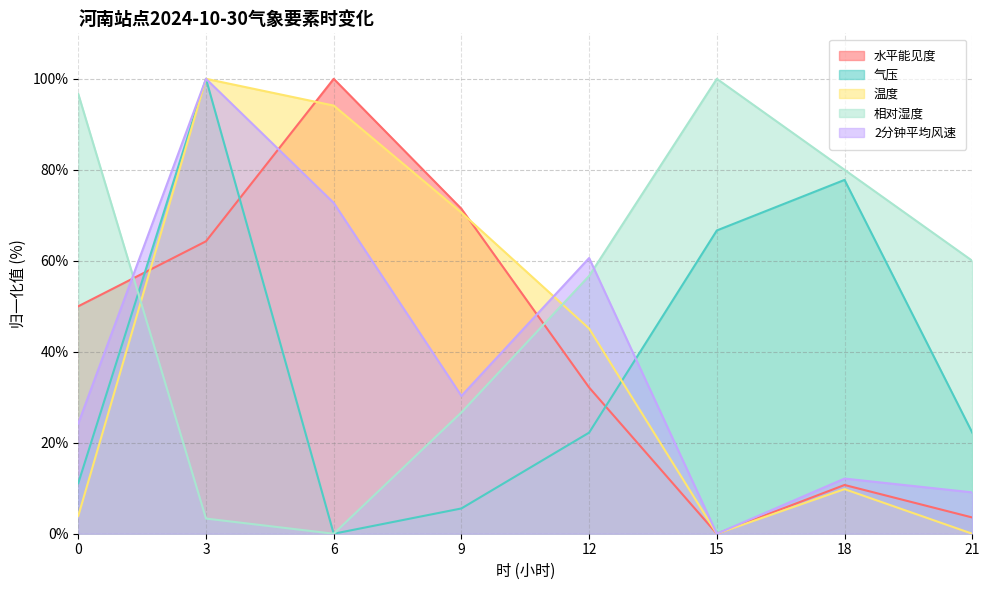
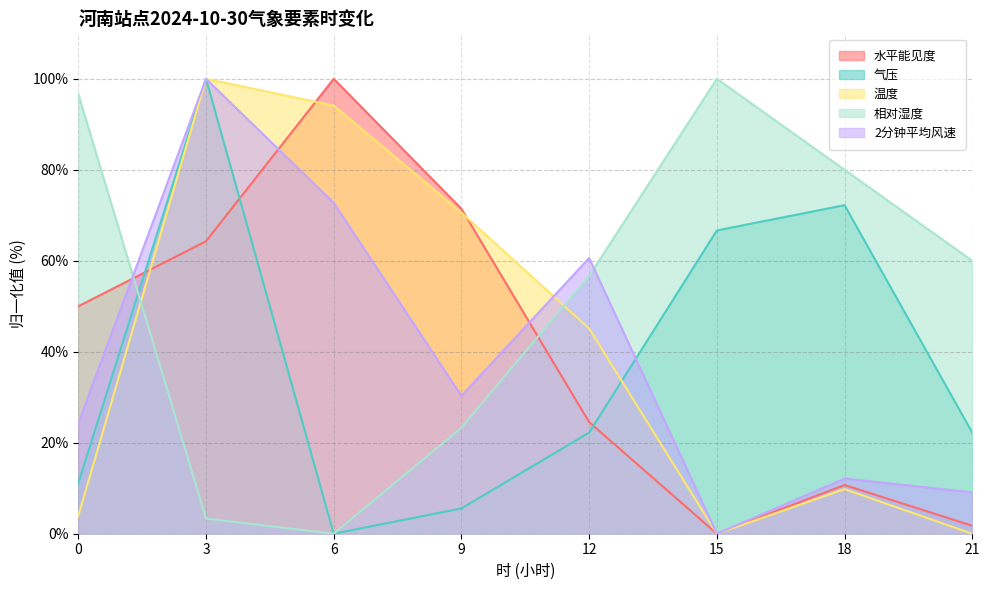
  {
    "水平能见度": {
      "0": "50%",
      "3": "64%",
      "6": "100%",
      "9": "71%",
-     "12": "32%",
+     "12": "25%",
      "18": "11%",
-     "21": "4%"
+     "21": "2%"
    },
    "气压": {
      "0": "11%",
      "9": "6%",
      "12": "22%",
      "15": "67%",
-     "18": "78%",
+     "18": "72%",
      "21": "22%"
    },
    "温度": {
      "0": "4%",
      "6": "94%",
      "9": "71%",
      "12": "45%",
      "18": "10%",
      "21": "0%"
    },
    "相对湿度": {
      "0": "97%",
      "3": "3%",
-     "9": "27%",
+     "9": "23%",
      "12": "57%",
      "15": "100%",
      "18": "80%",
      "21": "60%"
    },
    "2分钟平均风速": {
      "0": "24%",
      "6": "73%",
      "9": "30%",
      "12": "61%",
      "18": "12%",
      "21": "9%"
    }
  }
